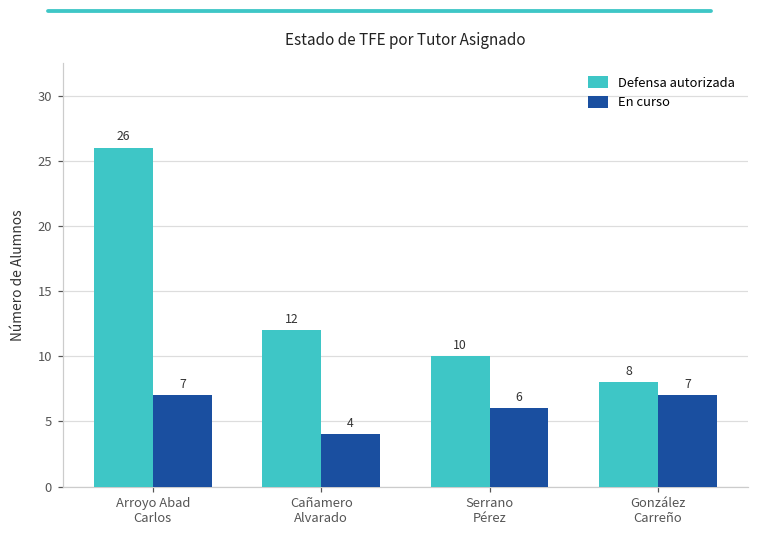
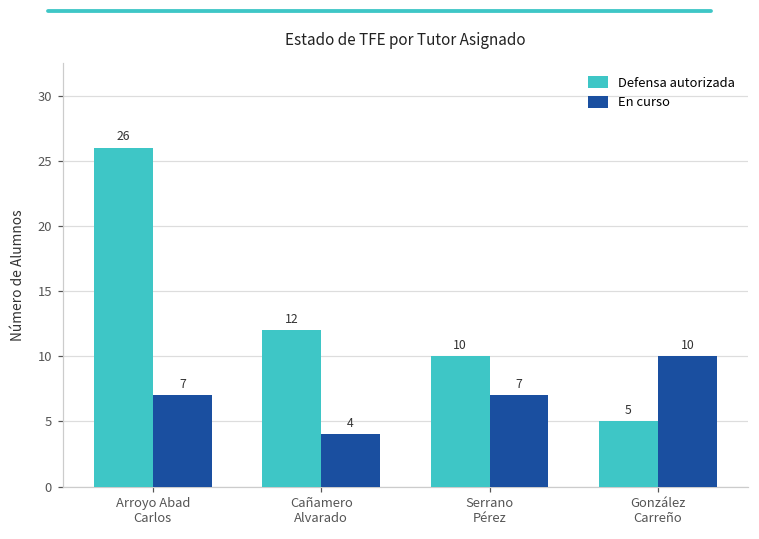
  {
    "Defensa autorizada": {
      "Arroyo Abad Carlos": 26,
      "Cañamero Alvarado": 12,
      "Serrano Pérez": 10,
-     "González Carreño": 8
+     "González Carreño": 5
    },
    "En curso": {
      "Arroyo Abad Carlos": 7,
      "Cañamero Alvarado": 4,
-     "Serrano Pérez": 6,
-     "González Carreño": 7
+     "Serrano Pérez": 7,
+     "González Carreño": 10
    }
  }
